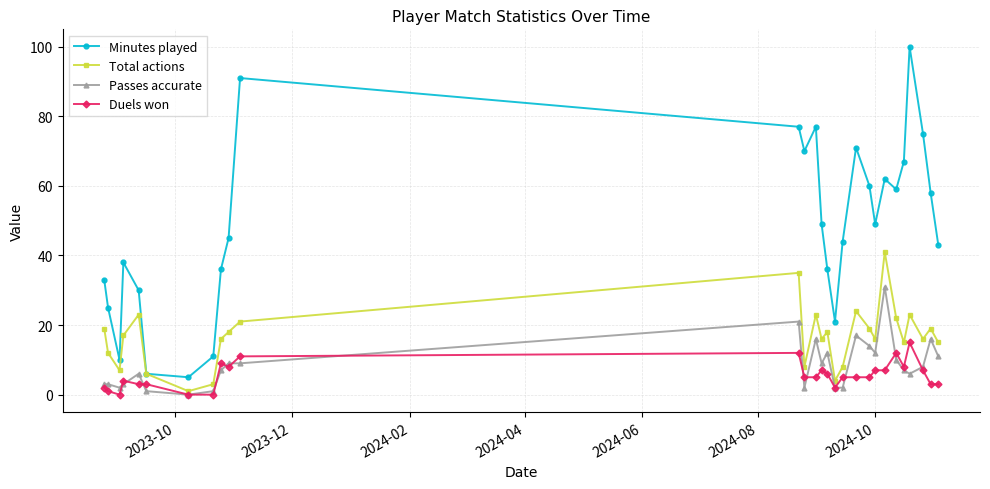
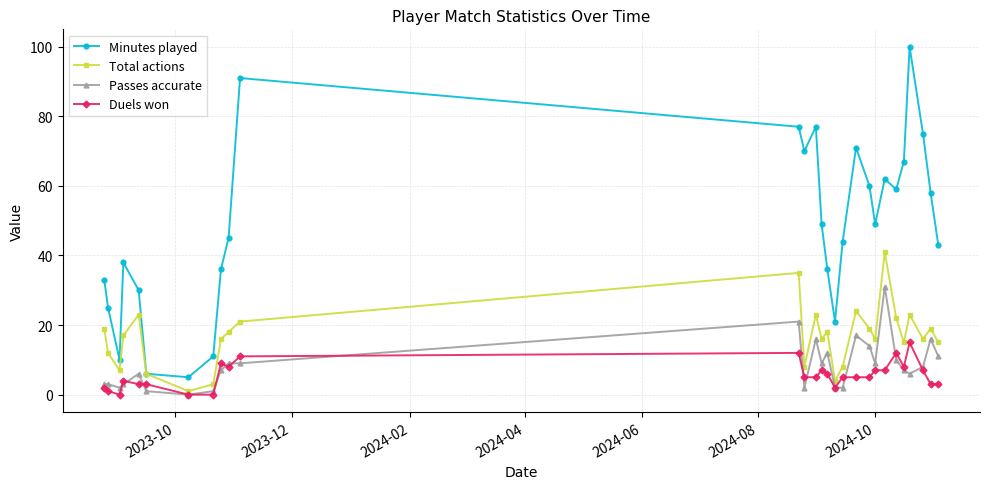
  {
    "Minutes played": {
      "2024-10": 49
    },
    "Total actions": {
      "2024-10": 16
    },
    "Passes accurate": {
-     "2024-10": 12
+     "2024-10": 9
    },
    "Duels won": {
      "2024-10": 7
    }
  }
